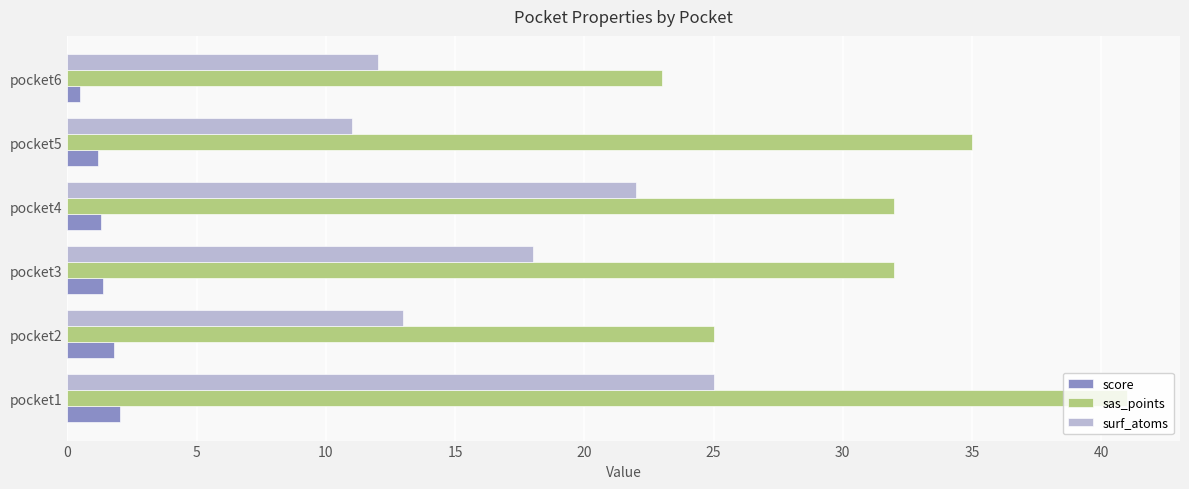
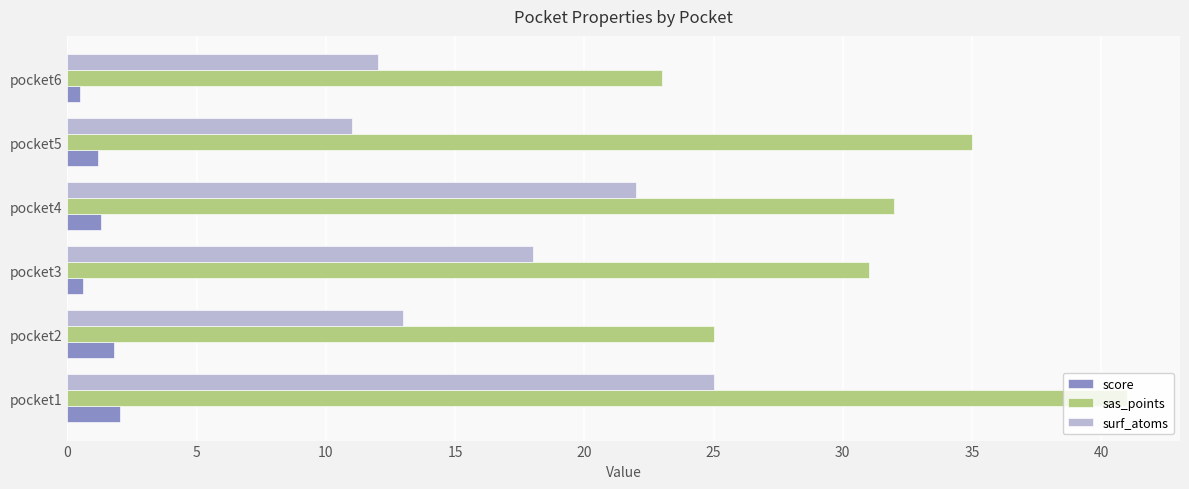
  {
    "score": {
      "pocket6": 0.5,
      "pocket5": 1.2,
      "pocket4": 1.3,
-     "pocket3": 1.4,
+     "pocket3": 0.6,
      "pocket2": 1.8,
      "pocket1": 2.0
    },
    "sas_points": {
      "pocket6": 23,
      "pocket5": 35,
      "pocket4": 32,
-     "pocket3": 32,
+     "pocket3": 31,
      "pocket2": 25
    },
    "surf_atoms": {
      "pocket6": 12.0,
      "pocket5": 11.0,
      "pocket4": 22.0,
      "pocket3": 18.0,
      "pocket2": 13.0,
      "pocket1": 25.0
    }
  }
